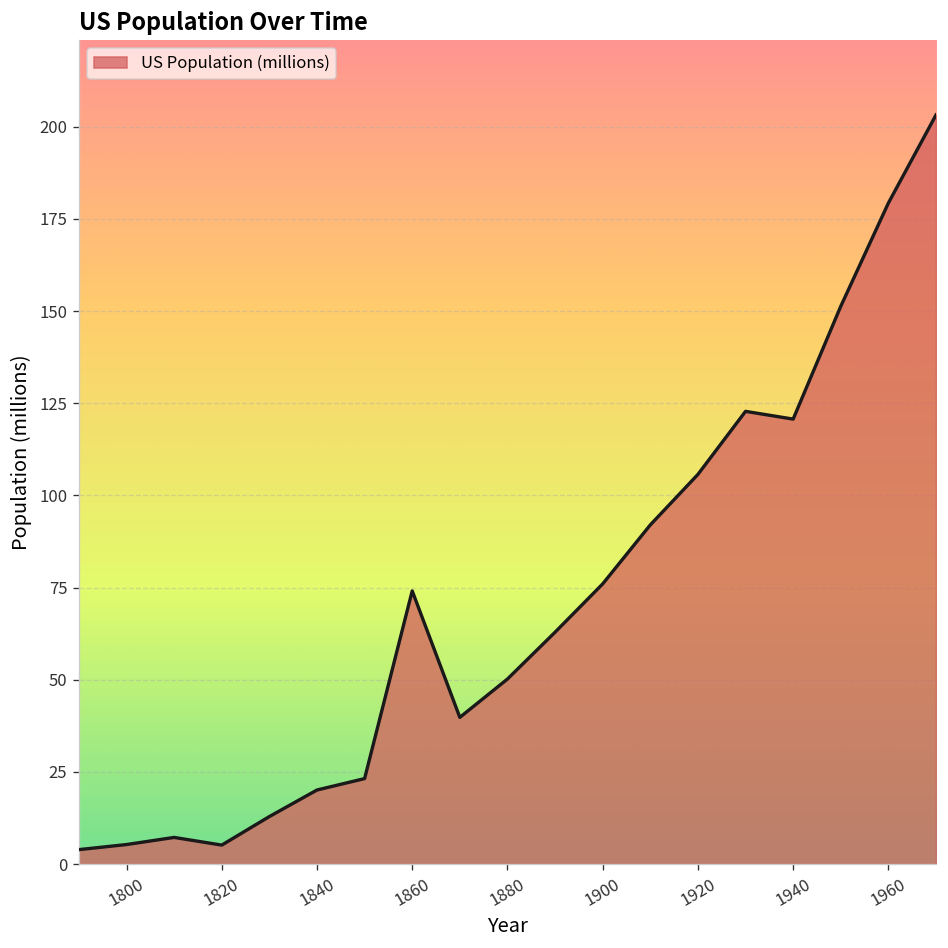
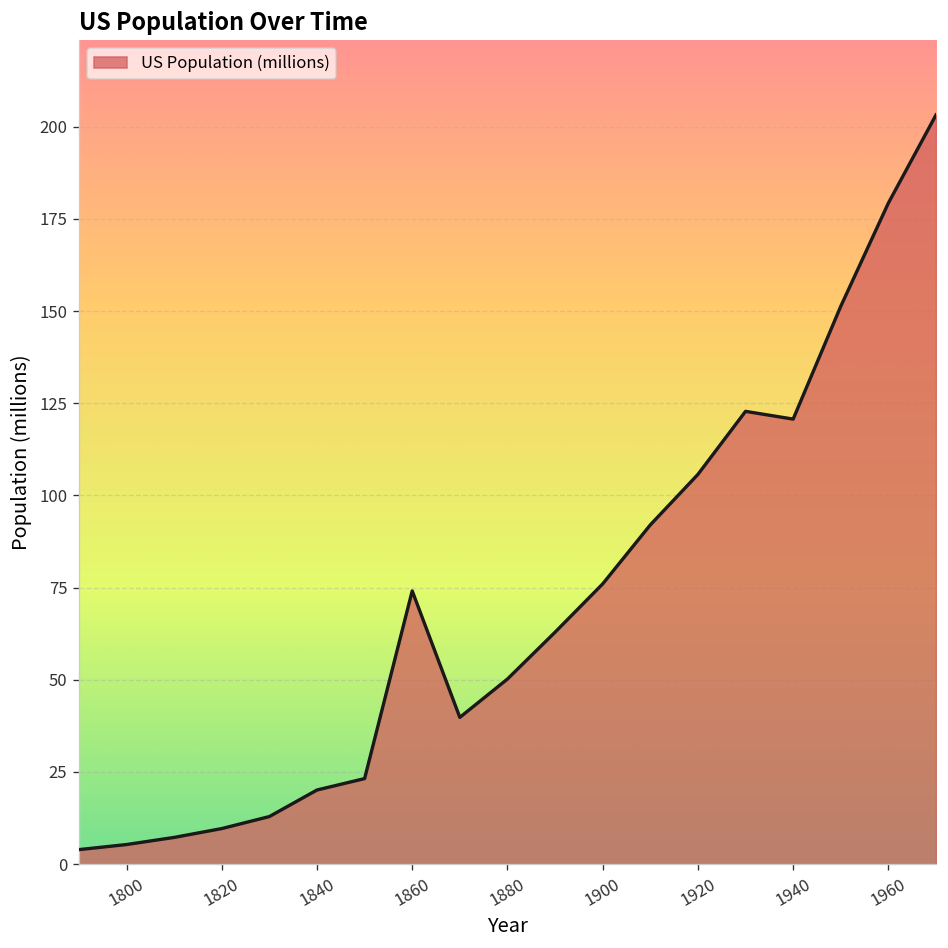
  {
    "1800": 5,
-   "1820": 5,
+   "1820": 10,
    "1840": 20,
    "1860": 74,
    "1880": 50,
    "1900": 76,
    "1920": 106,
    "1940": 121,
    "1960": 179
  }
